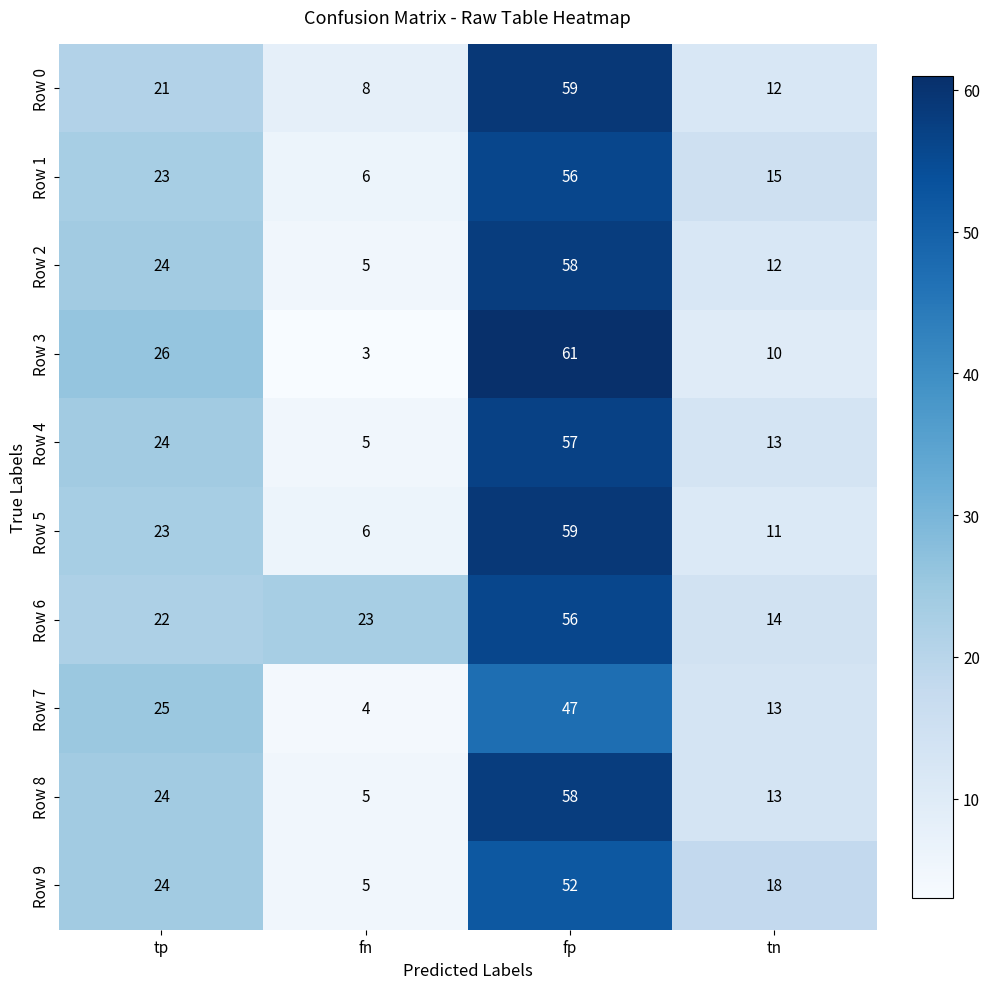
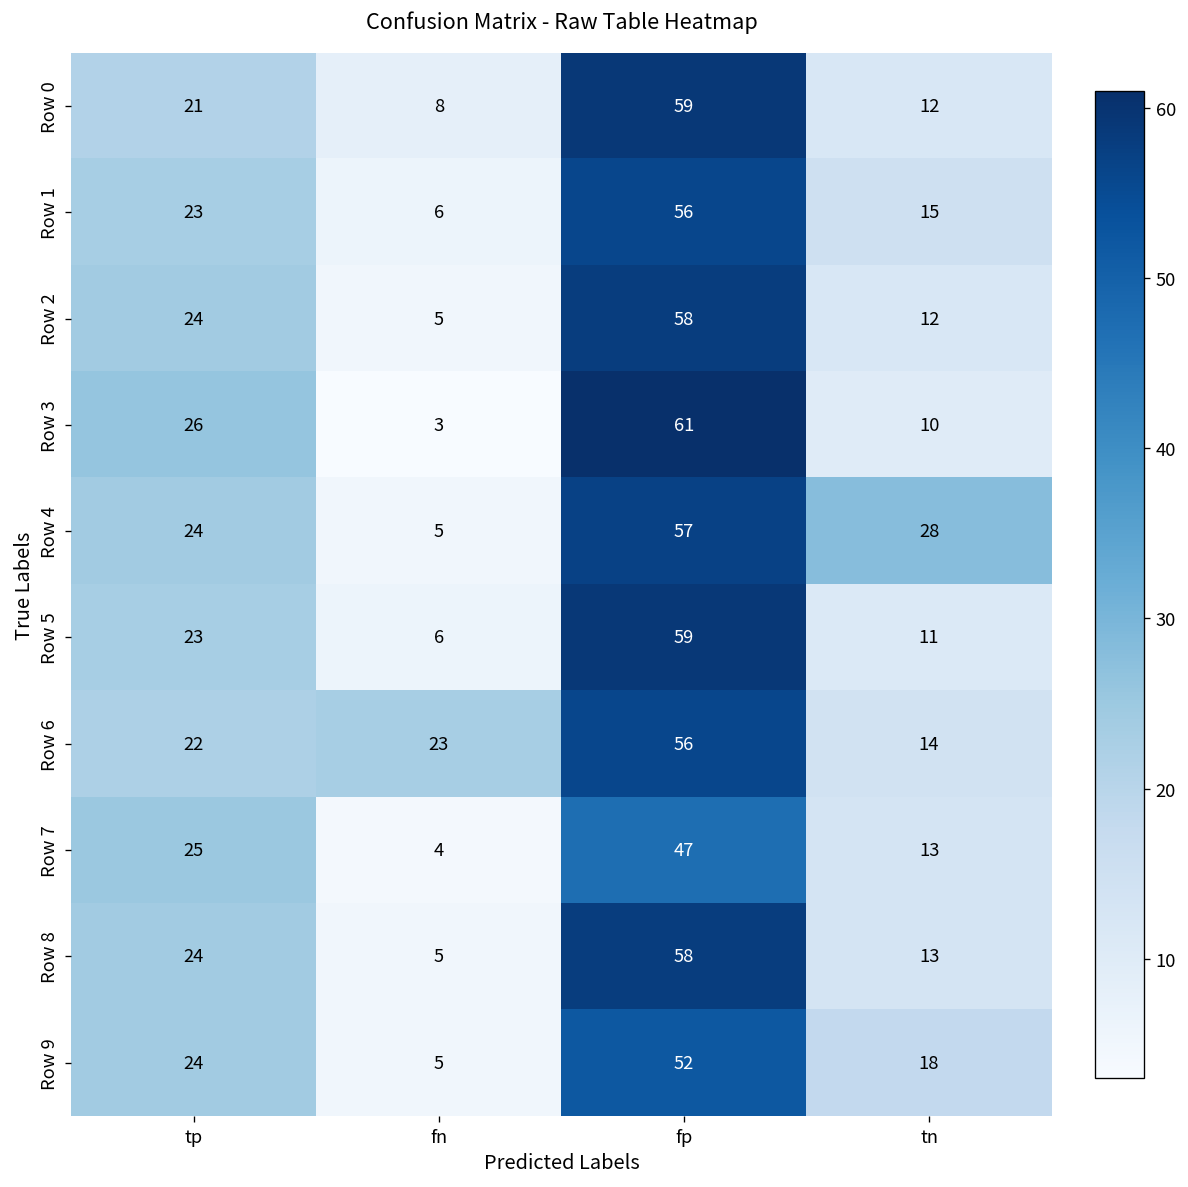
  {
    "Row 0": {
      "tp": 21,
      "fn": 8,
      "fp": 59,
      "tn": 12
    },
    "Row 1": {
      "tp": 23,
      "fn": 6,
      "fp": 56,
      "tn": 15
    },
    "Row 2": {
      "tp": 24,
      "fn": 5,
      "fp": 58,
      "tn": 12
    },
    "Row 3": {
      "tp": 26,
      "fn": 3,
      "fp": 61,
      "tn": 10
    },
    "Row 4": {
      "tp": 24,
      "fn": 5,
      "fp": 57,
-     "tn": 13
+     "tn": 28
    },
    "Row 5": {
      "tp": 23,
      "fn": 6,
      "fp": 59,
      "tn": 11
    },
    "Row 6": {
      "tp": 22,
      "fn": 23,
      "fp": 56,
      "tn": 14
    },
    "Row 7": {
      "tp": 25,
      "fn": 4,
      "fp": 47,
      "tn": 13
    },
    "Row 8": {
      "tp": 24,
      "fn": 5,
      "fp": 58,
      "tn": 13
    },
    "Row 9": {
      "tp": 24,
      "fn": 5,
      "fp": 52,
      "tn": 18
    }
  }
